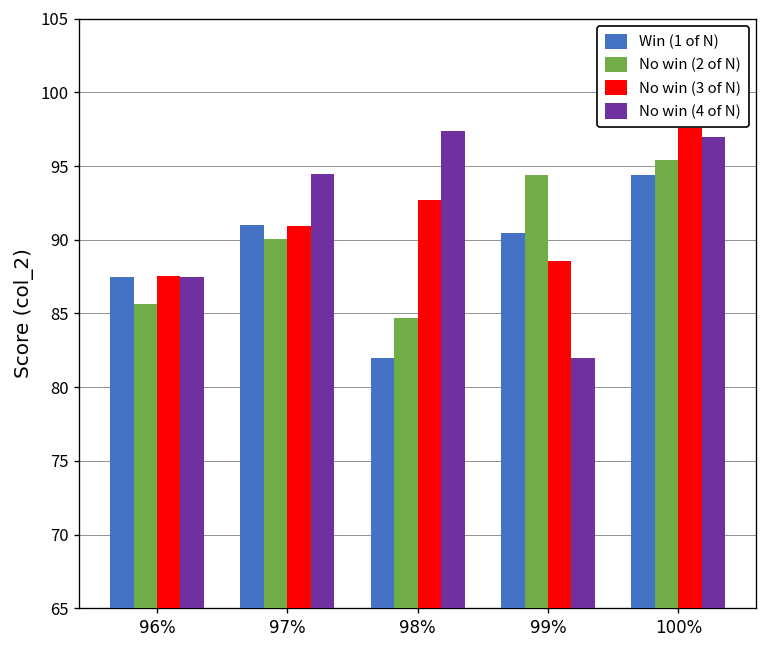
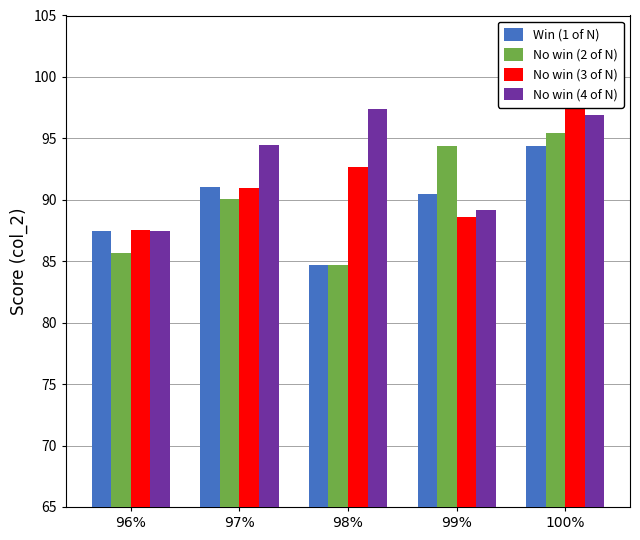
  {
    "Win (1 of N)": {
      "96%": 87.5,
      "97%": 91.0,
-     "98%": 82.0,
+     "98%": 84.7,
      "99%": 90.5,
      "100%": 94.4
    },
    "No win (2 of N)": {
      "96%": 85.6,
      "97%": 90.1,
      "98%": 84.7,
      "99%": 94.4,
      "100%": 95.4
    },
    "No win (3 of N)": {
      "96%": 87.5,
      "97%": 91.0,
      "98%": 92.7,
      "99%": 88.6
    },
    "No win (4 of N)": {
      "96%": 87.5,
      "97%": 94.5,
      "98%": 97.4,
-     "99%": 82.0,
+     "99%": 89.2,
      "100%": 96.9
    }
  }
